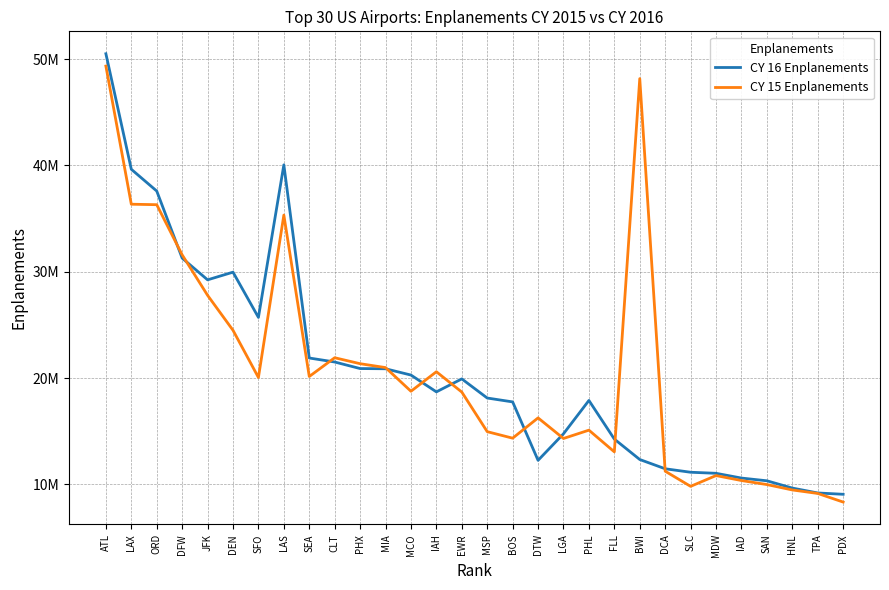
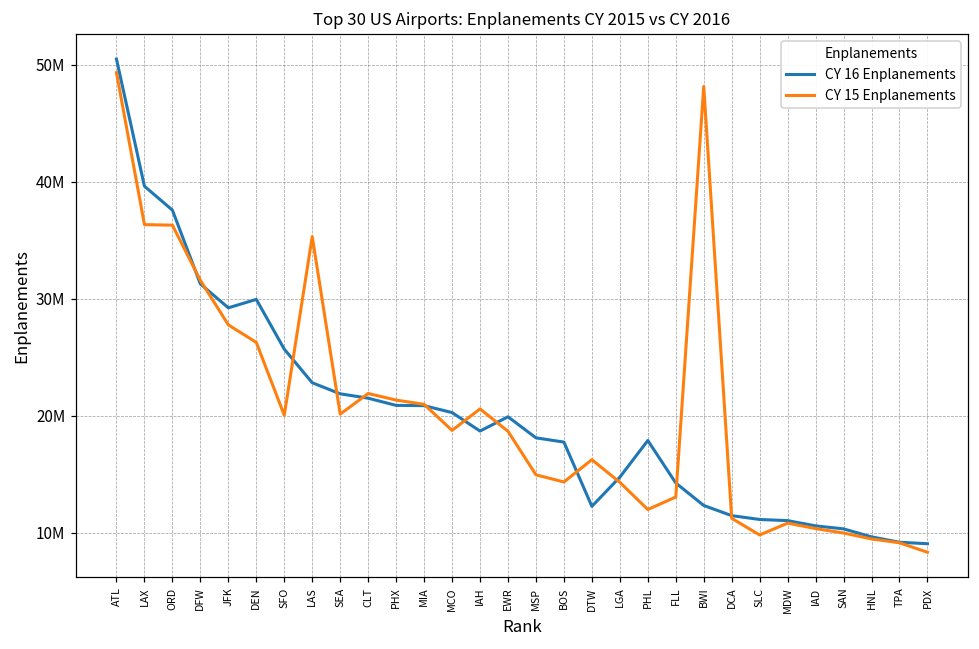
  {
    "CY 16 Enplanements": {
      "ATL": 50500000,
      "LAX": 39600000,
      "ORD": 37600000,
      "DFW": 31300000,
      "JFK": 29200000,
      "DEN": 30000000,
      "SFO": 25700000,
-     "LAS": 40100000,
+     "LAS": 22800000,
      "SEA": 21900000,
      "CLT": 21500000,
      "PHX": 20900000,
      "MCO": 20300000,
      "IAH": 18700000,
      "EWR": 19900000,
      "MSP": 18100000,
      "BOS": 17800000,
      "DTW": 12300000,
      "LGA": 14800000,
      "PHL": 17900000,
      "FLL": 14300000,
      "BWI": 12300000,
      "SLC": 11100000,
      "SAN": 10300000,
      "PDX": 9100000
    },
    "CY 15 Enplanements": {
      "ATL": 49300000,
      "LAX": 36400000,
      "ORD": 36300000,
      "DFW": 31600000,
      "JFK": 27800000,
-     "DEN": 24500000,
+     "DEN": 26300000,
      "SFO": 20100000,
      "LAS": 35300000,
      "SEA": 20100000,
      "CLT": 21900000,
      "PHX": 21400000,
      "MCO": 18800000,
      "IAH": 20600000,
      "EWR": 18700000,
      "MSP": 15000000,
      "BOS": 14300000,
      "DTW": 16300000,
      "LGA": 14300000,
-     "PHL": 15100000,
+     "PHL": 12000000,
      "FLL": 13100000,
      "BWI": 48200000,
      "SLC": 9800000,
      "SAN": 10000000,
      "PDX": 8300000
    }
  }
